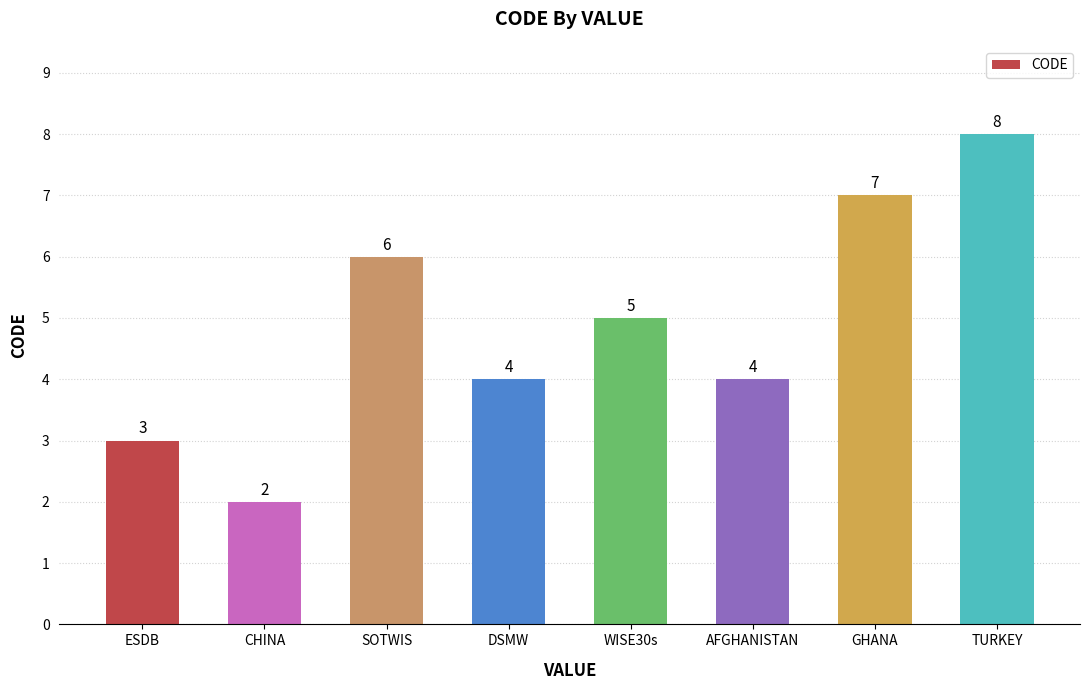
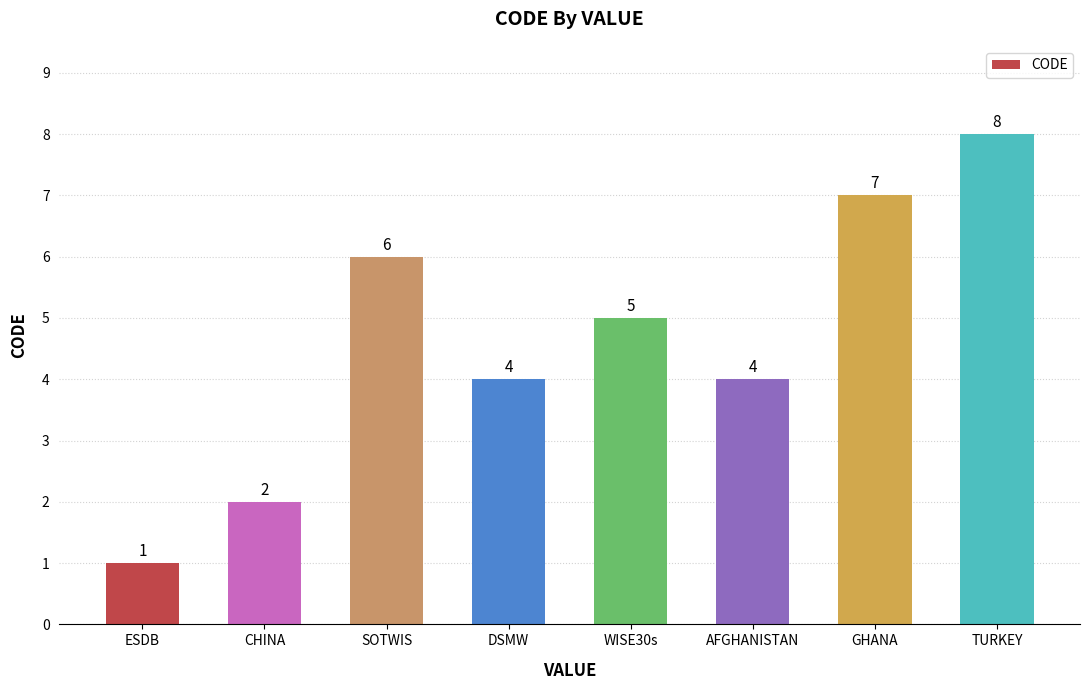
  {
-   "ESDB": 3,
+   "ESDB": 1,
    "CHINA": 2,
    "SOTWIS": 6,
    "DSMW": 4,
    "WISE30s": 5,
    "AFGHANISTAN": 4,
    "GHANA": 7,
    "TURKEY": 8
  }
